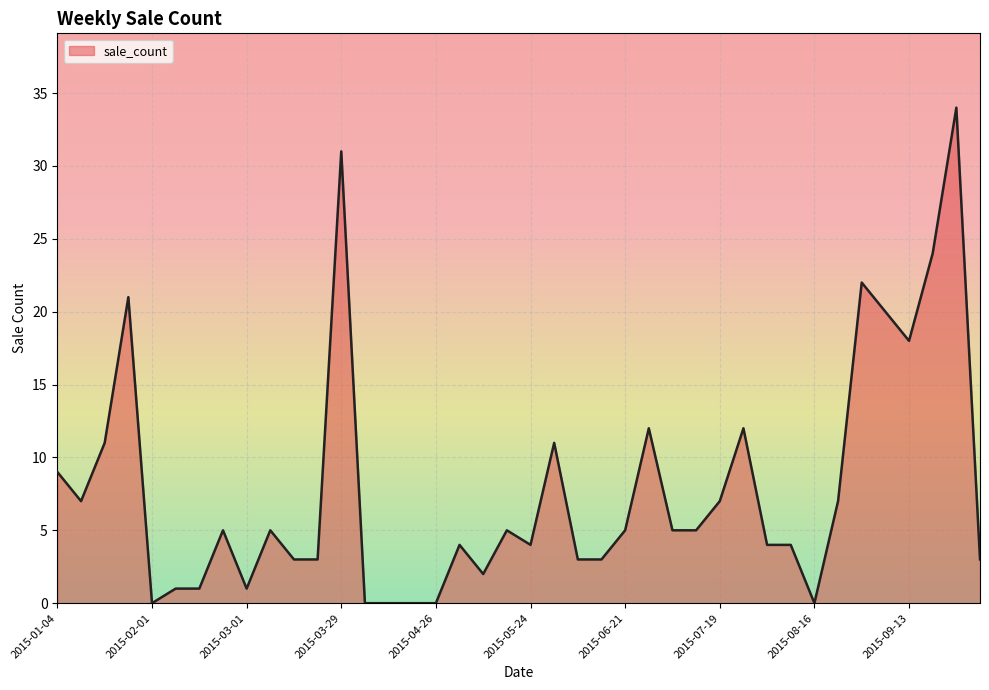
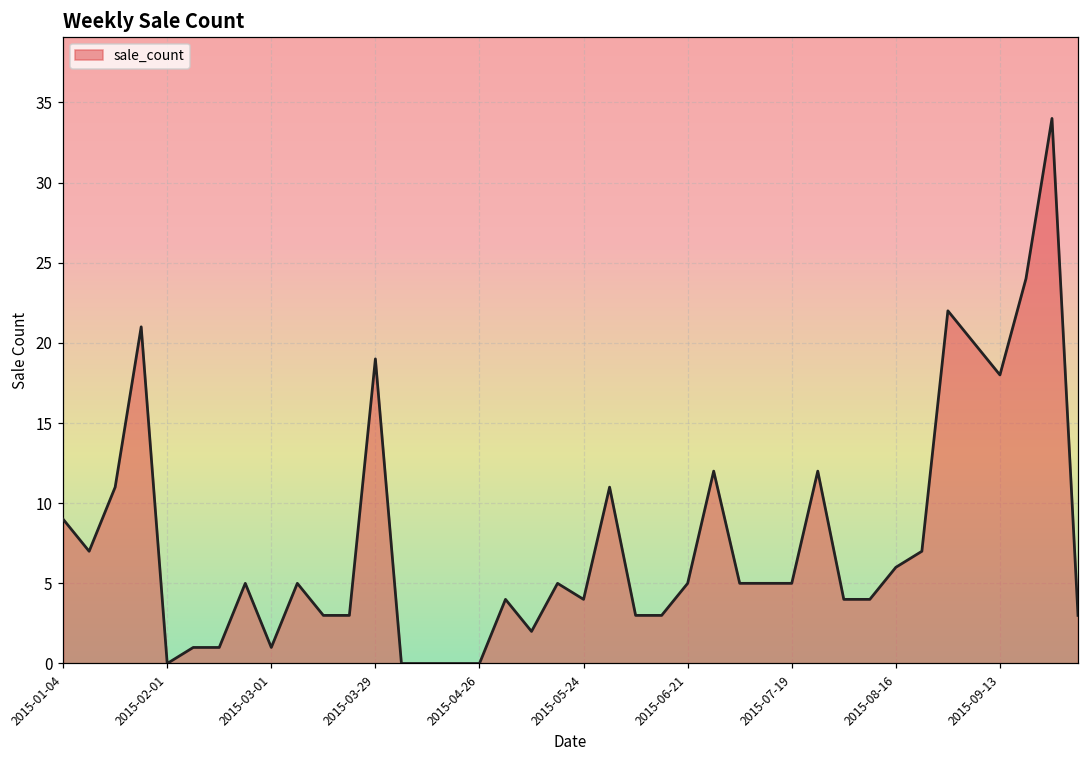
  {
    "2015-01-04": 9,
    "2015-02-01": 0,
    "2015-03-01": 1,
-   "2015-03-29": 31,
+   "2015-03-29": 19,
    "2015-04-26": 0,
    "2015-05-24": 4,
    "2015-06-21": 5,
-   "2015-07-19": 7,
-   "2015-08-16": 0,
+   "2015-07-19": 5,
+   "2015-08-16": 6,
    "2015-09-13": 18
  }
